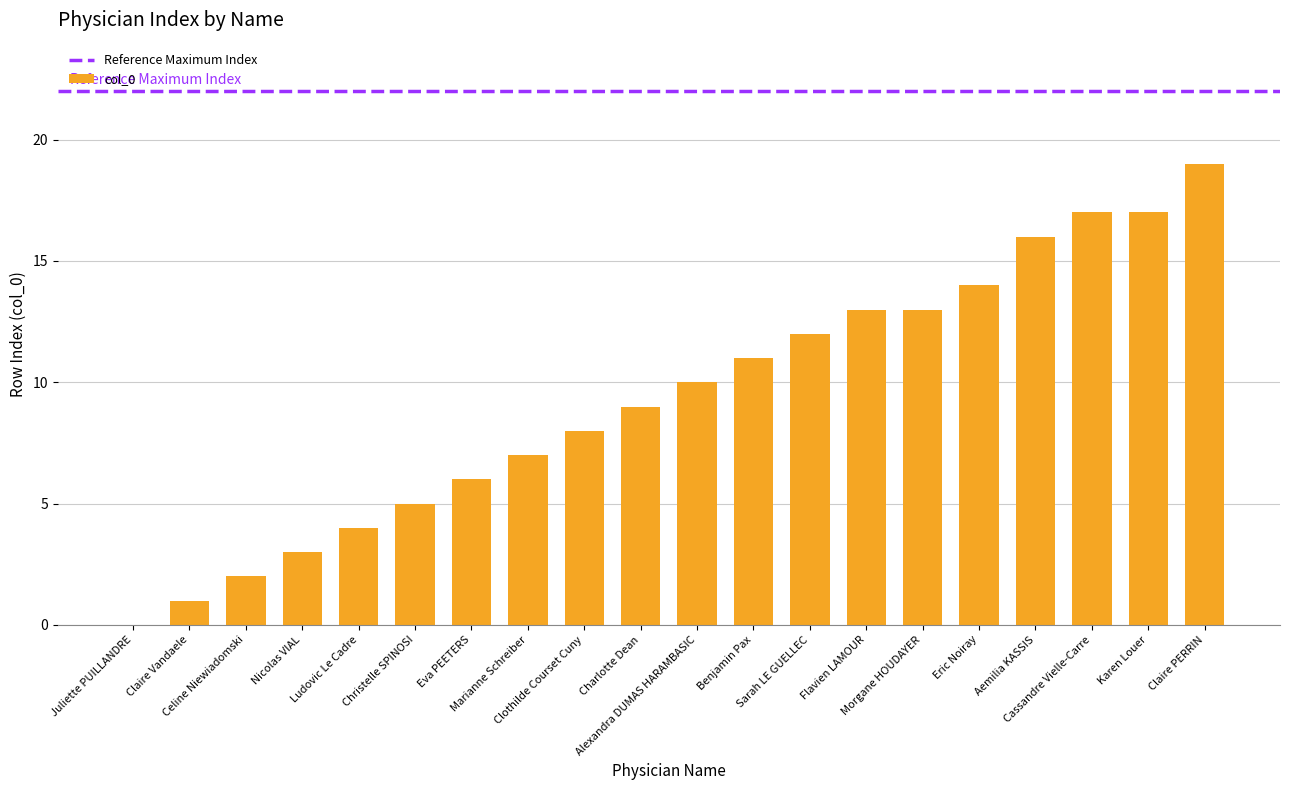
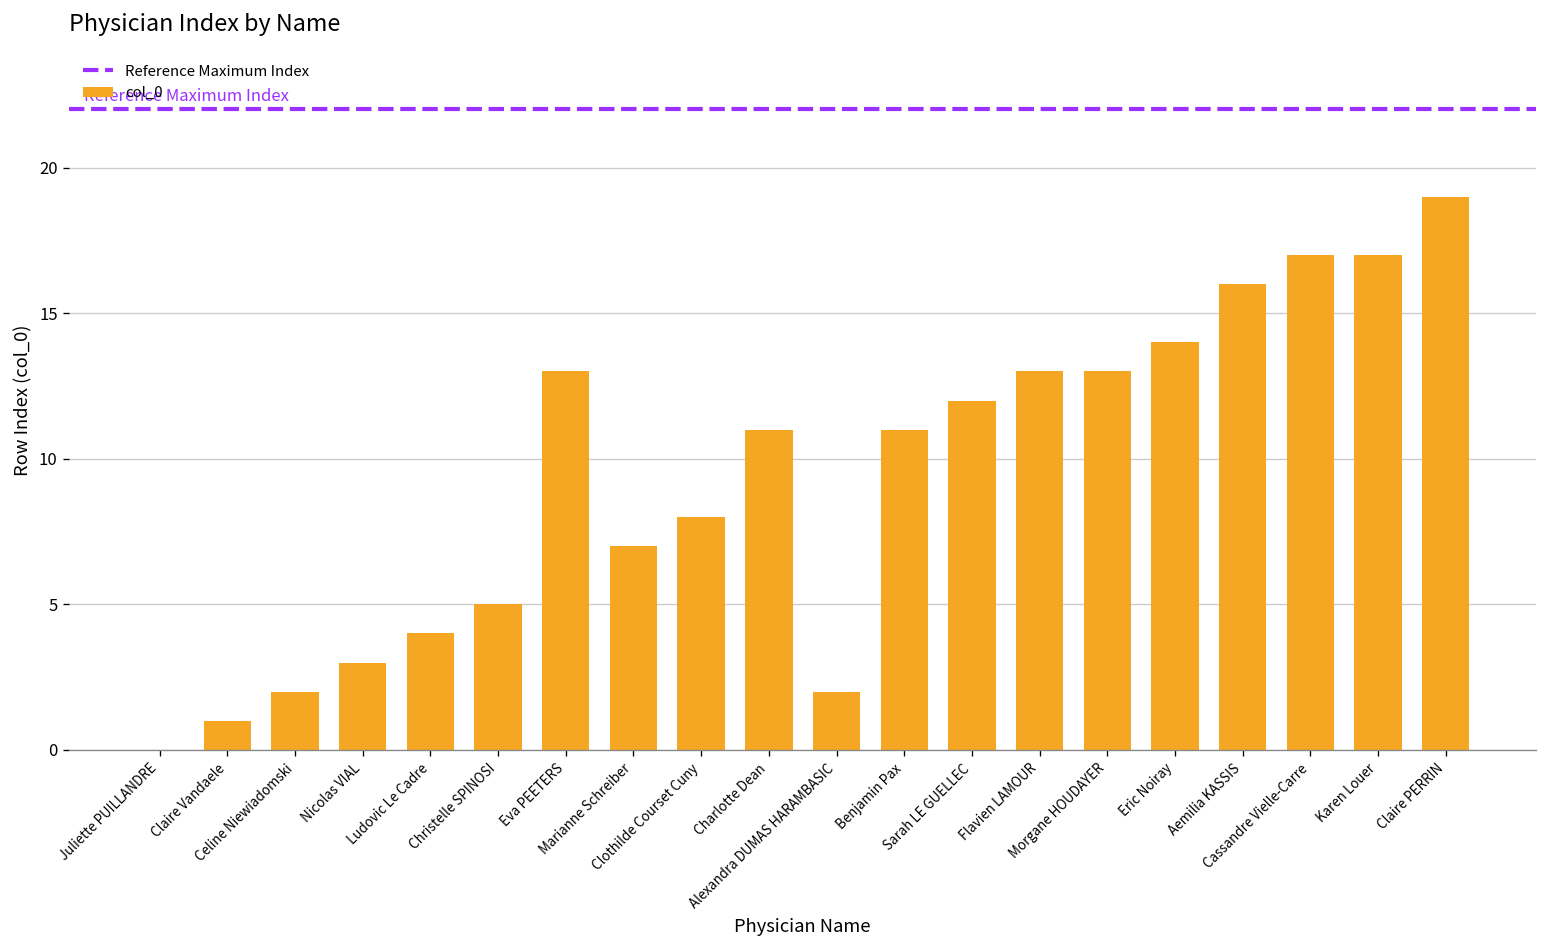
  {
    "Juliette PUILLANDRE": 0,
    "Claire Vandaele": 1,
    "Celine Niewiadomski": 2,
    "Nicolas VIAL": 3,
    "Ludovic Le Cadre": 4,
    "Christelle SPINOSI": 5,
-   "Eva PEETERS": 6,
+   "Eva PEETERS": 13,
    "Marianne Schreiber": 7,
    "Clothilde Courset Cuny": 8,
-   "Charlotte Dean": 9,
-   "Alexandra DUMAS HARAMBASIC": 10,
+   "Charlotte Dean": 11,
+   "Alexandra DUMAS HARAMBASIC": 2,
    "Benjamin Pax": 11,
    "Sarah LE GUELLEC": 12,
    "Flavien LAMOUR": 13,
    "Morgane HOUDAYER": 13,
    "Eric Noiray": 14,
    "Aemilia KASSIS": 16,
    "Cassandre Vielle-Carre": 17,
    "Karen Louer": 17,
    "Claire PERRIN": 19
  }
